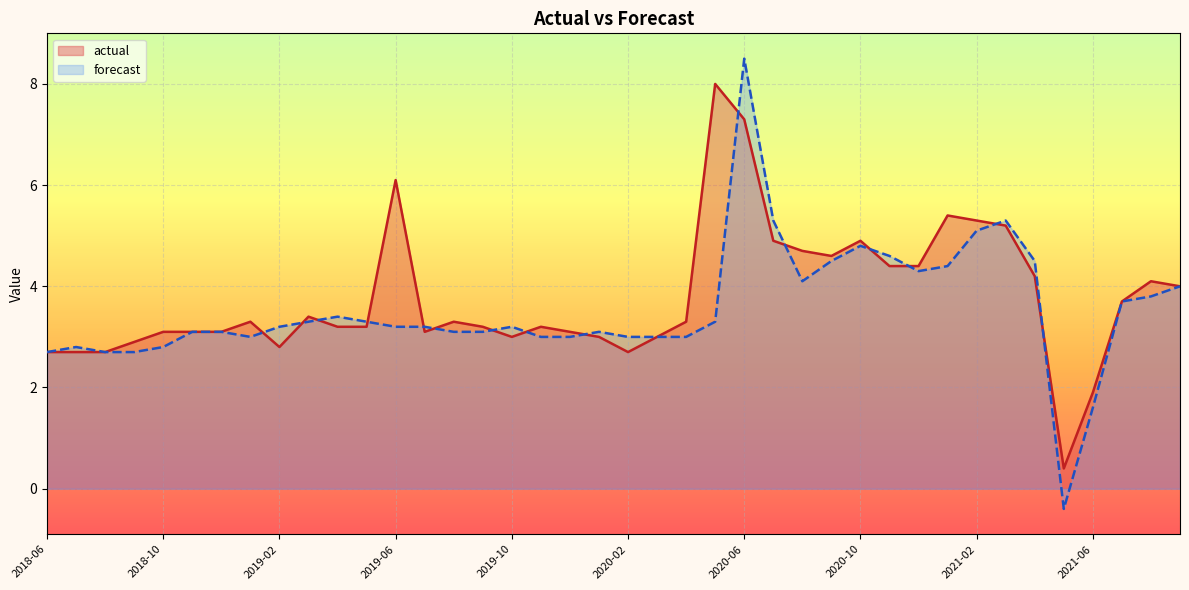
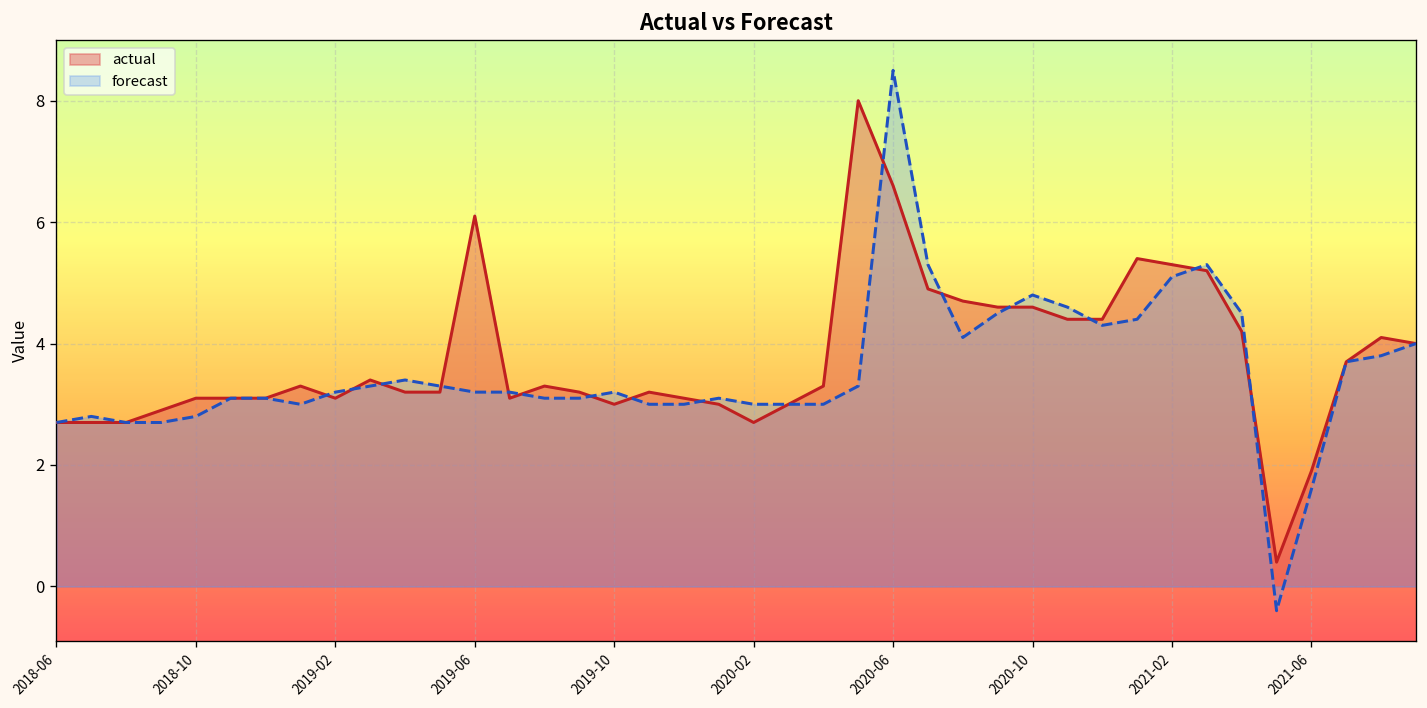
  {
    "actual": {
      "2018-10": 3.1,
-     "2019-02": 2.8,
+     "2019-02": 3.1,
      "2019-06": 6.1,
      "2019-10": 3.0,
      "2020-02": 2.7,
-     "2020-06": 7.3,
-     "2020-10": 4.9,
+     "2020-06": 6.6,
+     "2020-10": 4.6,
      "2021-02": 5.3,
      "2021-06": 1.9
    }
  }
